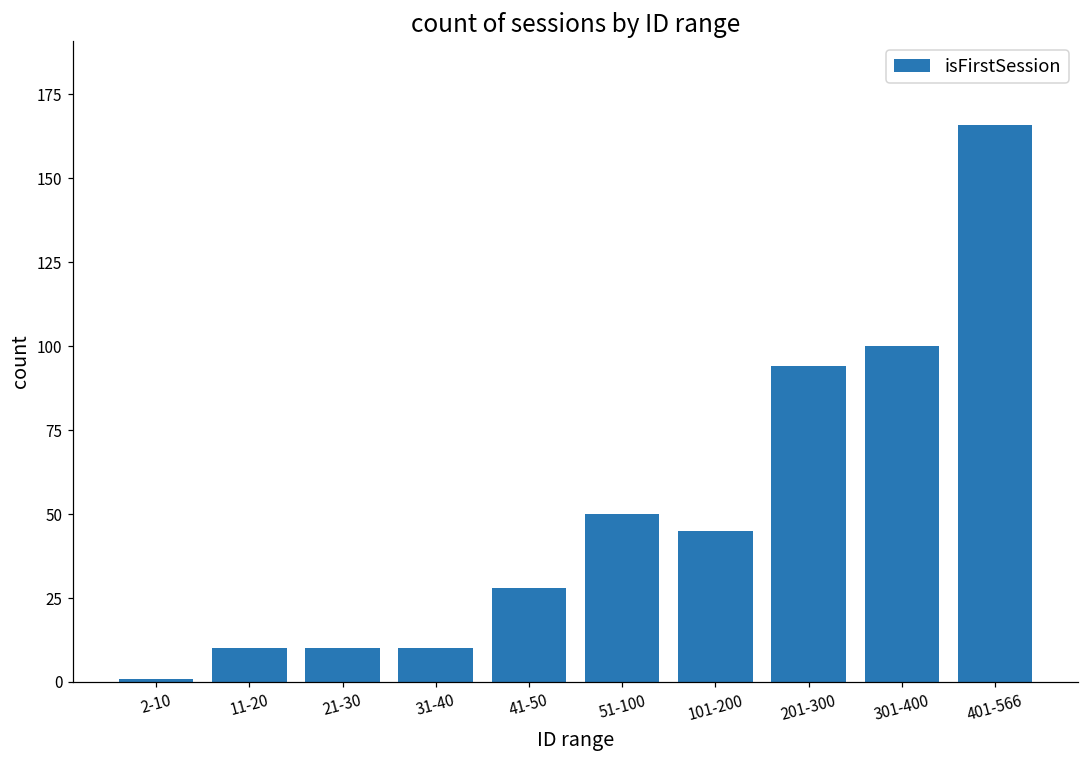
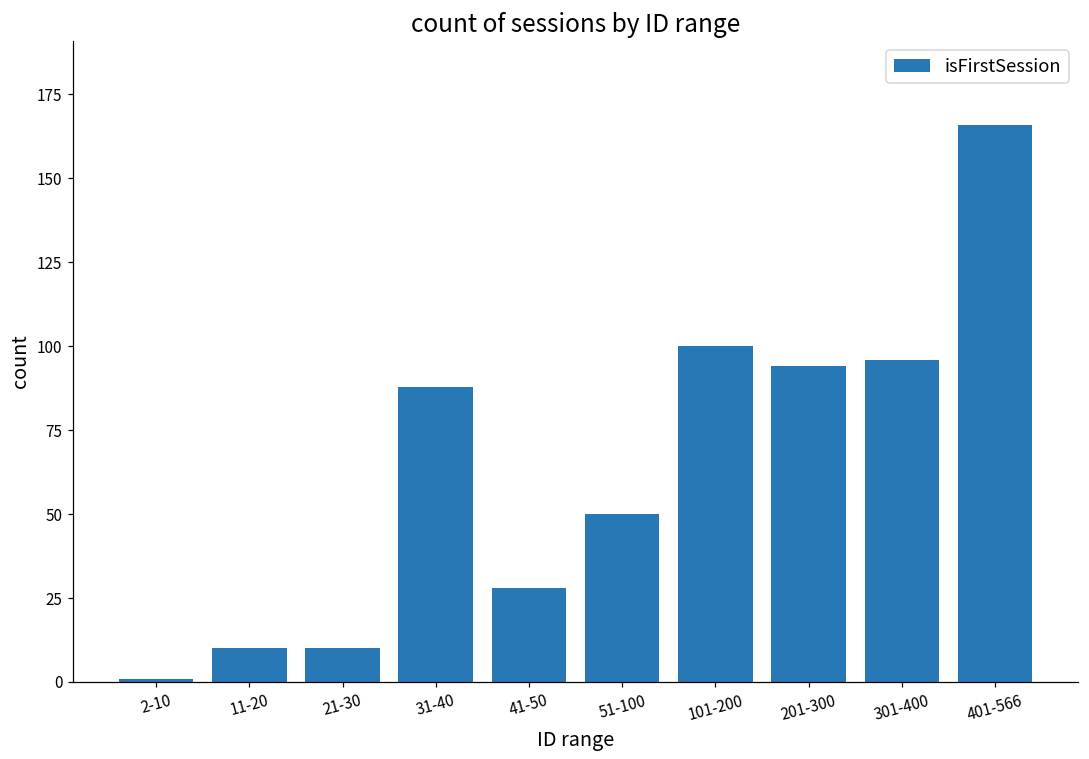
  {
    "2-10": 1,
    "11-20": 10,
    "21-30": 10,
-   "31-40": 10,
+   "31-40": 88,
    "41-50": 28,
    "51-100": 50,
-   "101-200": 45,
+   "101-200": 100,
    "201-300": 94,
-   "301-400": 100,
+   "301-400": 96,
    "401-566": 166
  }
